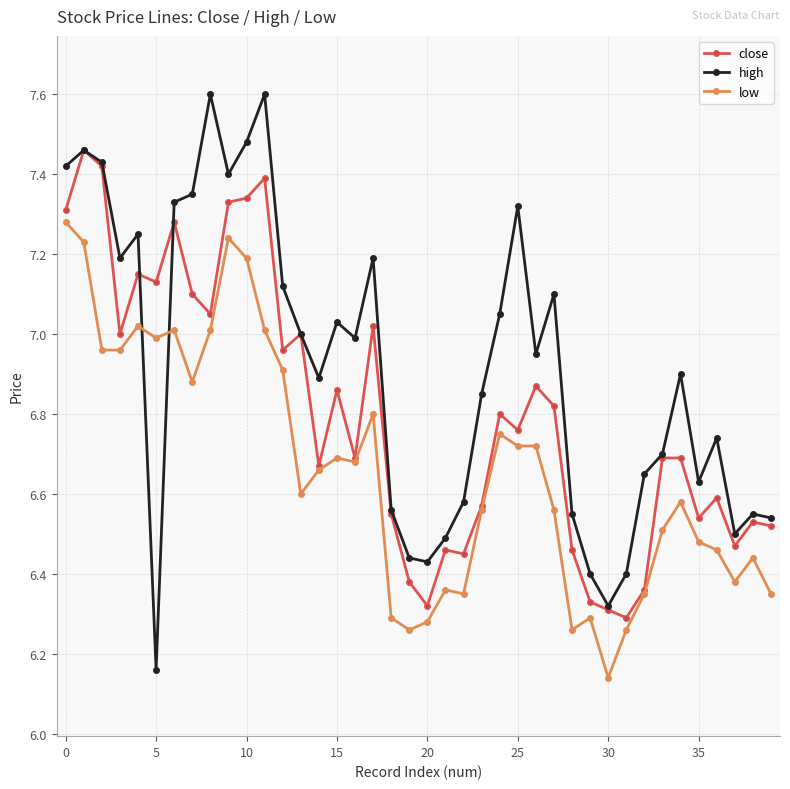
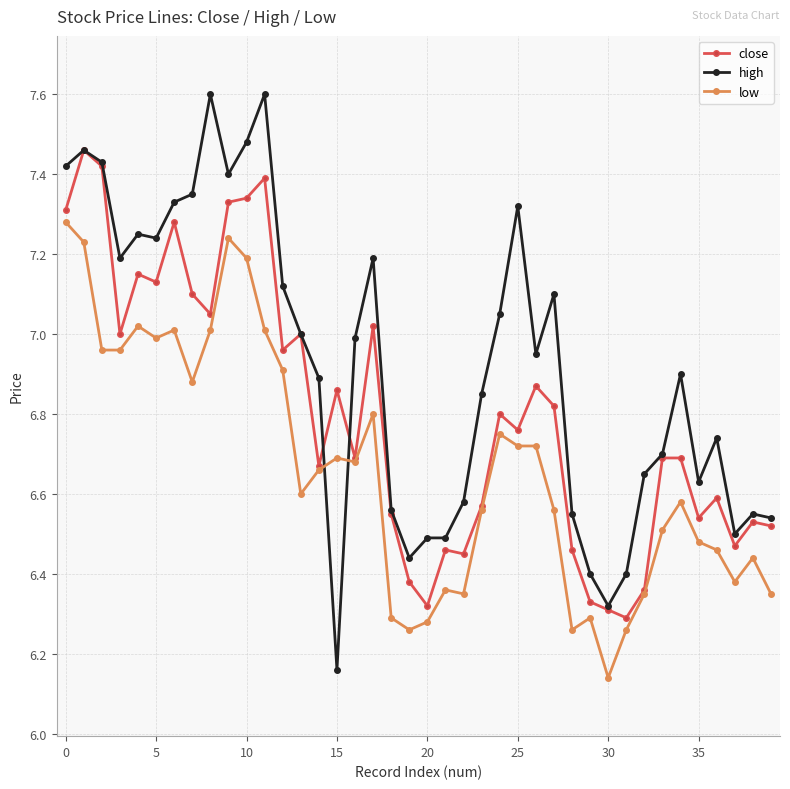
  {
    "high": {
      "0": 7.42,
-     "5": 6.16,
+     "5": 7.24,
      "10": 7.48,
-     "15": 7.03,
-     "20": 6.43,
+     "15": 6.16,
+     "20": 6.49,
      "25": 7.32,
      "30": 6.32,
      "35": 6.63
    }
  }
